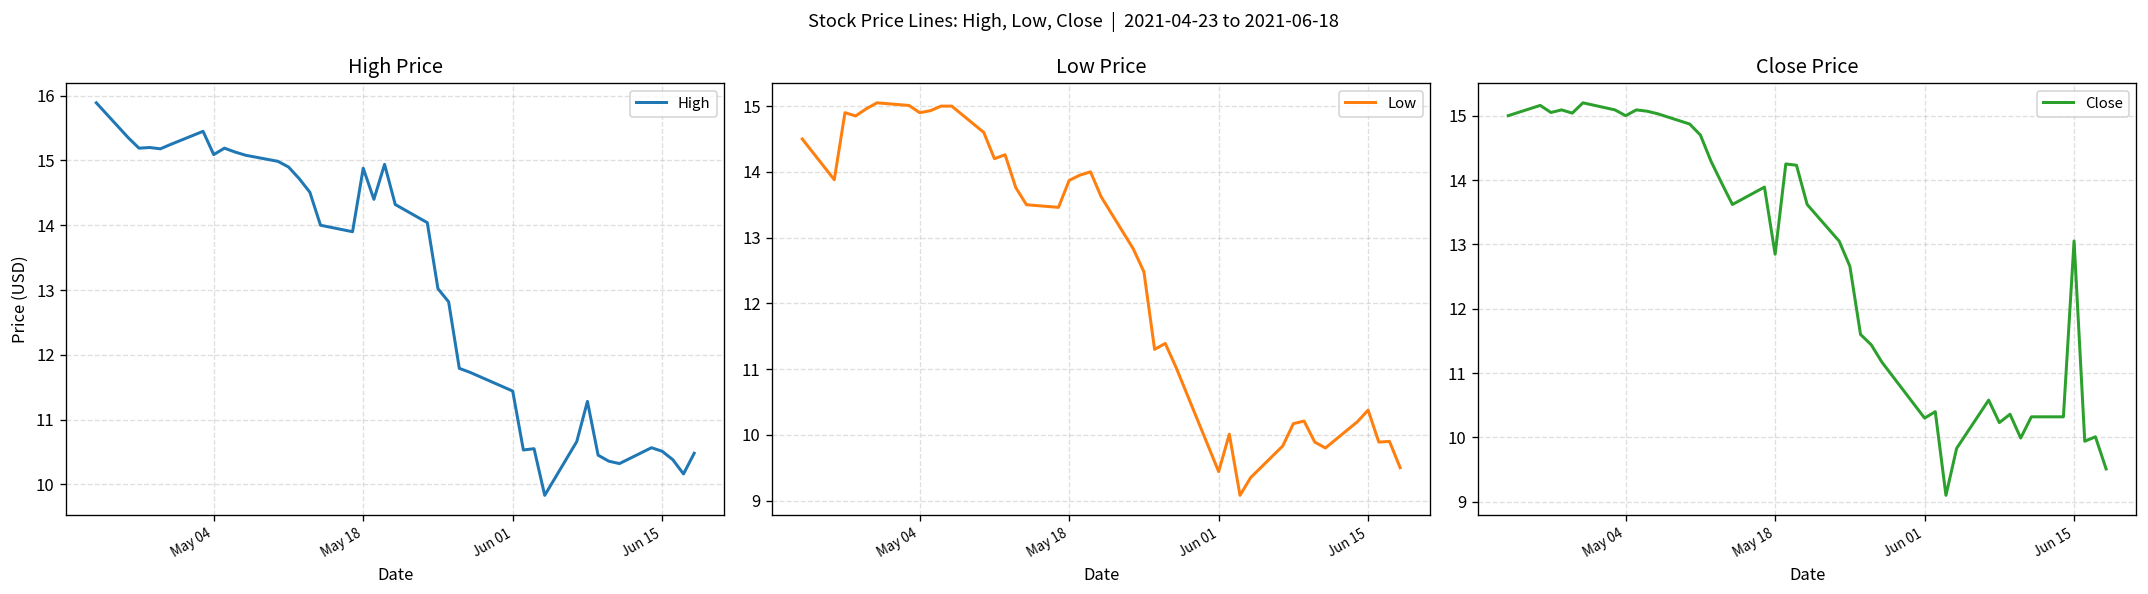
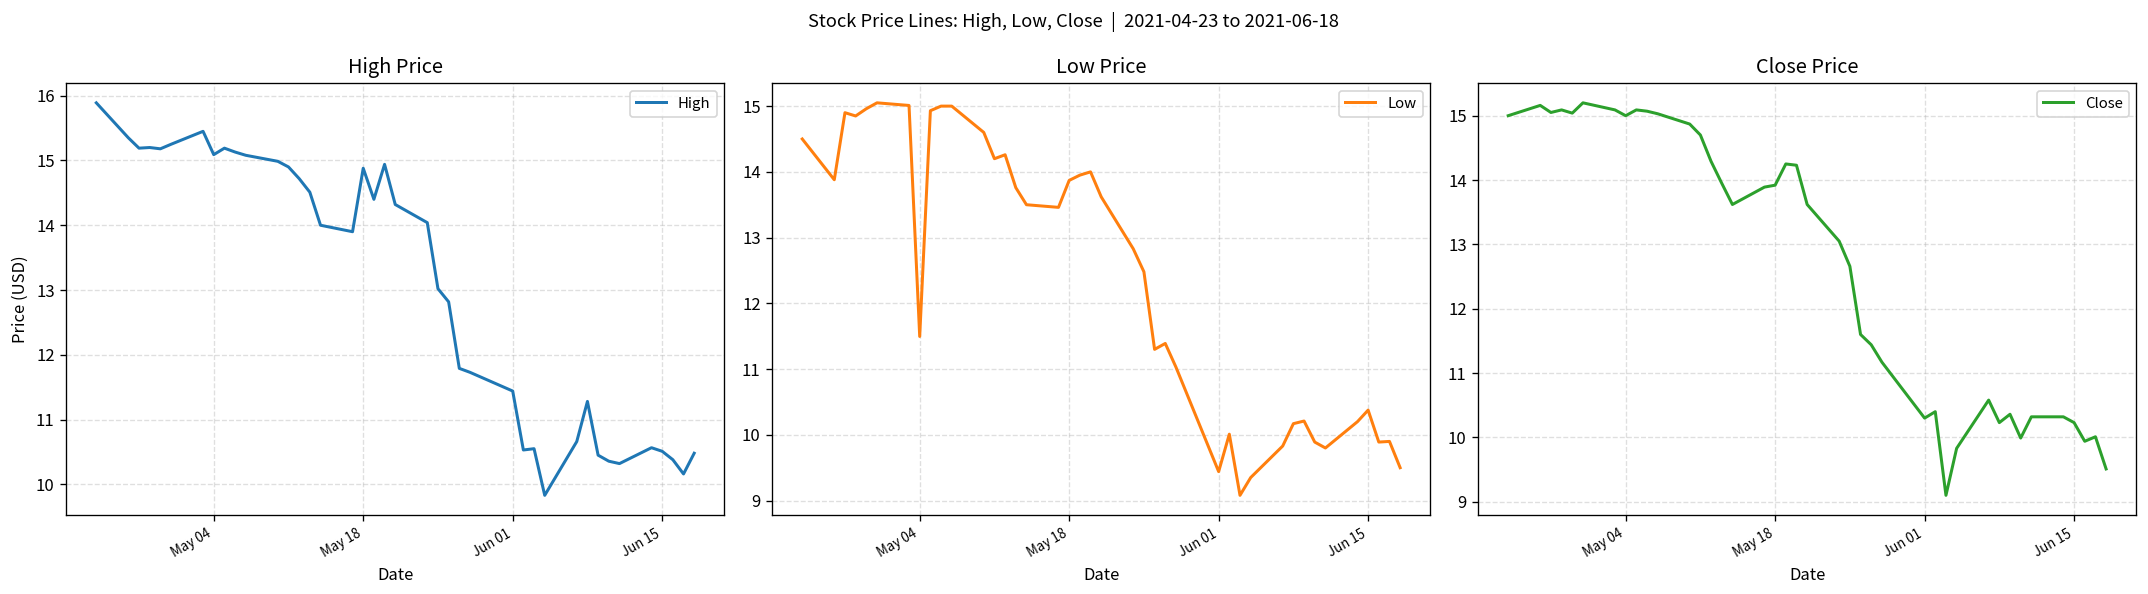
  {
    "High Price": {
      "May 04": 15.1,
      "May 18": 14.9,
      "Jun 01": 11.4,
      "Jun 15": 10.5
    },
    "Low Price": {
-     "May 04": 14.9,
+     "May 04": 11.5,
      "May 18": 13.9,
      "Jun 01": 9.4,
      "Jun 15": 10.4
    },
    "Close Price": {
      "May 04": 15.0,
-     "May 18": 12.8,
+     "May 18": 13.9,
      "Jun 01": 10.3,
-     "Jun 15": 13.1
+     "Jun 15": 10.2
    }
  }
